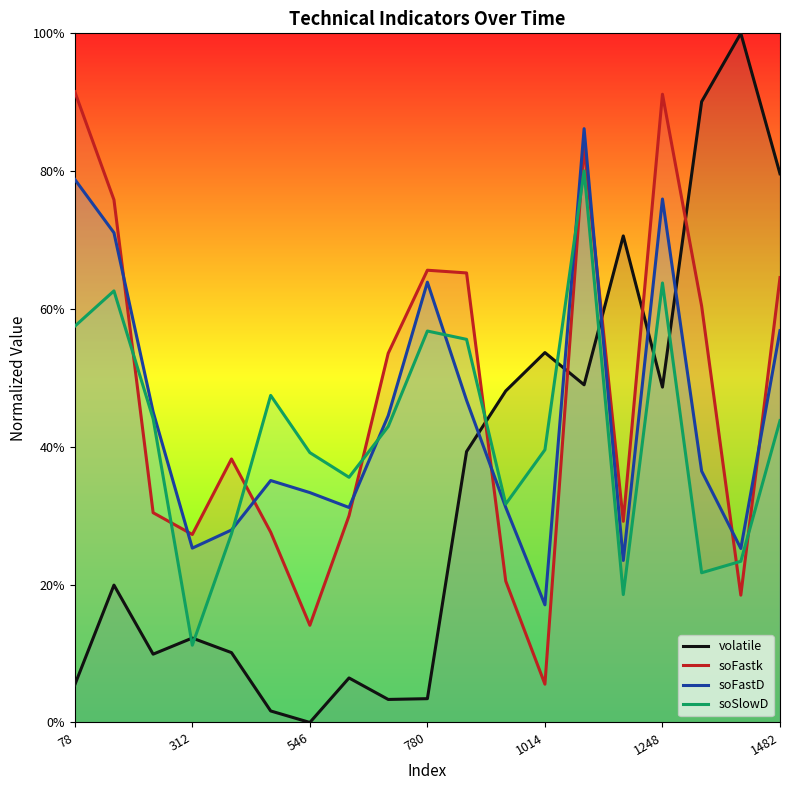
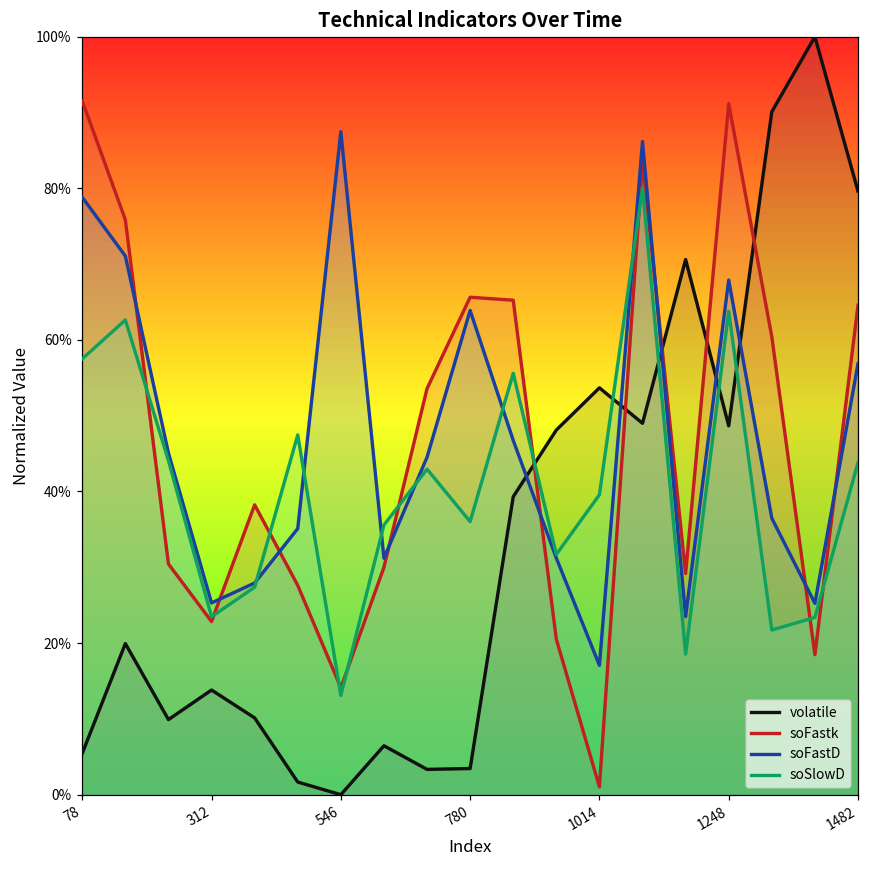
  {
    "volatile": {
      "78": "5%",
-     "312": "12%",
+     "312": "14%",
      "546": "0%",
      "780": "3%",
      "1014": "54%",
      "1248": "49%",
      "1482": "80%"
    },
    "soFastk": {
      "78": "92%",
-     "312": "27%",
+     "312": "23%",
      "546": "14%",
      "780": "66%",
-     "1014": "6%",
+     "1014": "1%",
      "1248": "91%",
      "1482": "65%"
    },
    "soFastD": {
      "78": "79%",
      "312": "25%",
-     "546": "33%",
+     "546": "87%",
      "780": "64%",
      "1014": "17%",
-     "1248": "76%",
+     "1248": "68%",
      "1482": "57%"
    },
    "soSlowD": {
      "78": "57%",
-     "312": "11%",
-     "546": "39%",
-     "780": "57%",
+     "312": "23%",
+     "546": "13%",
+     "780": "36%",
      "1014": "40%",
      "1248": "64%",
      "1482": "44%"
    }
  }
